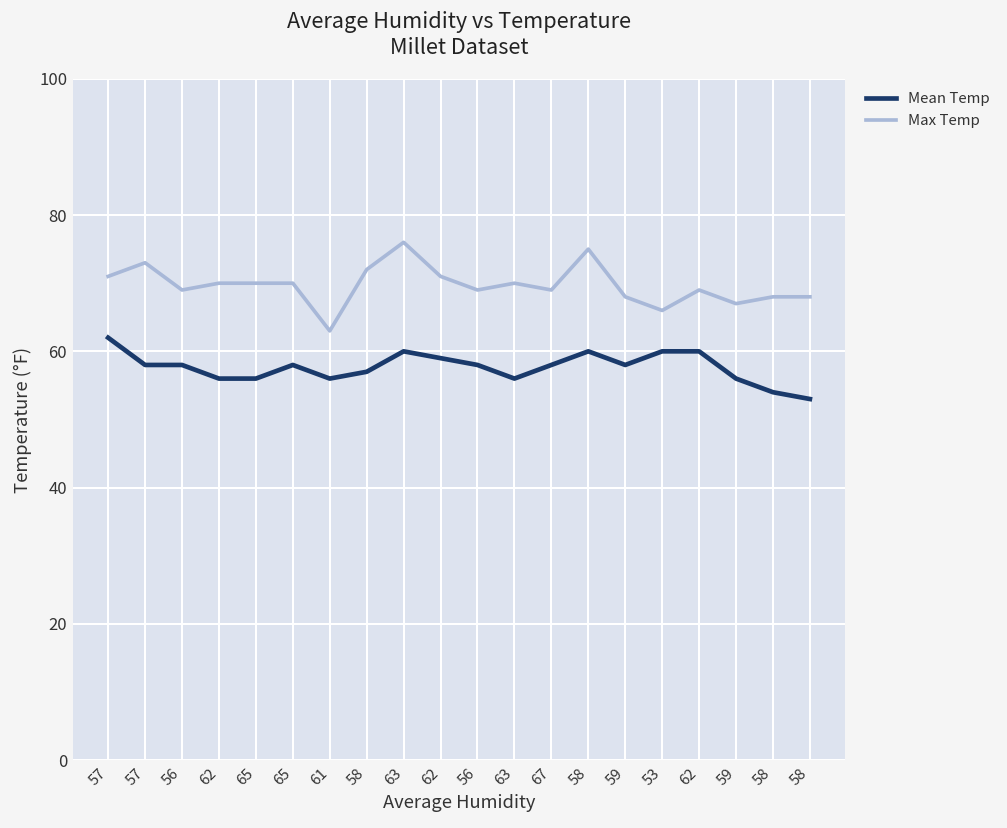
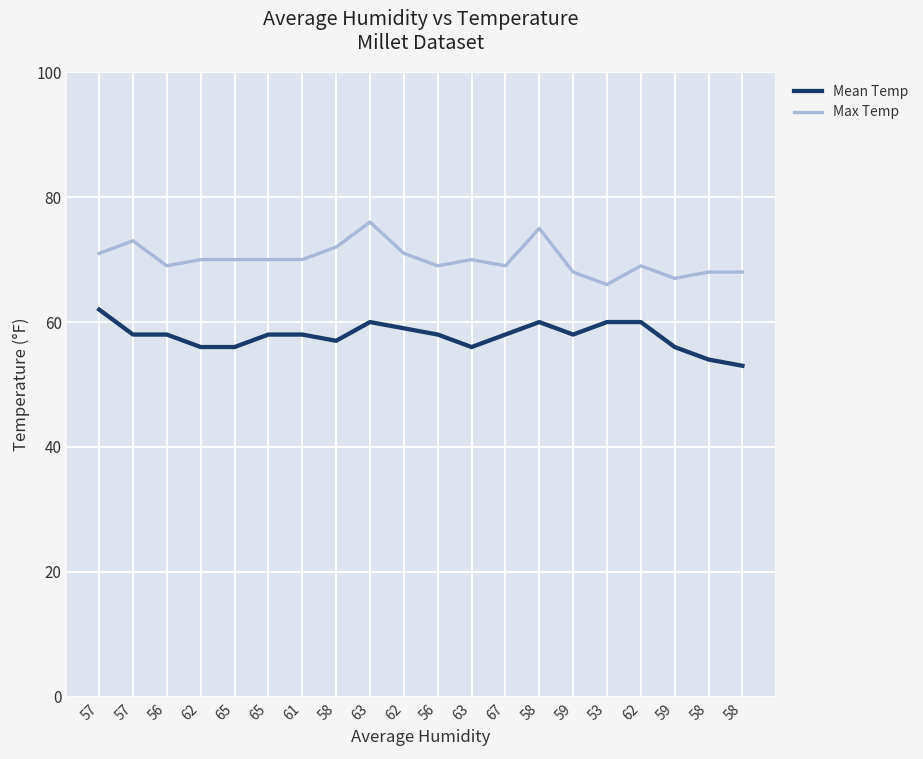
  {
    "Mean Temp": {
-     "61": 56,
+     "61": 58,
      "67": 58,
      "53": 60
    },
    "Max Temp": {
-     "61": 63,
+     "61": 70,
      "67": 69,
      "53": 66
    }
  }
